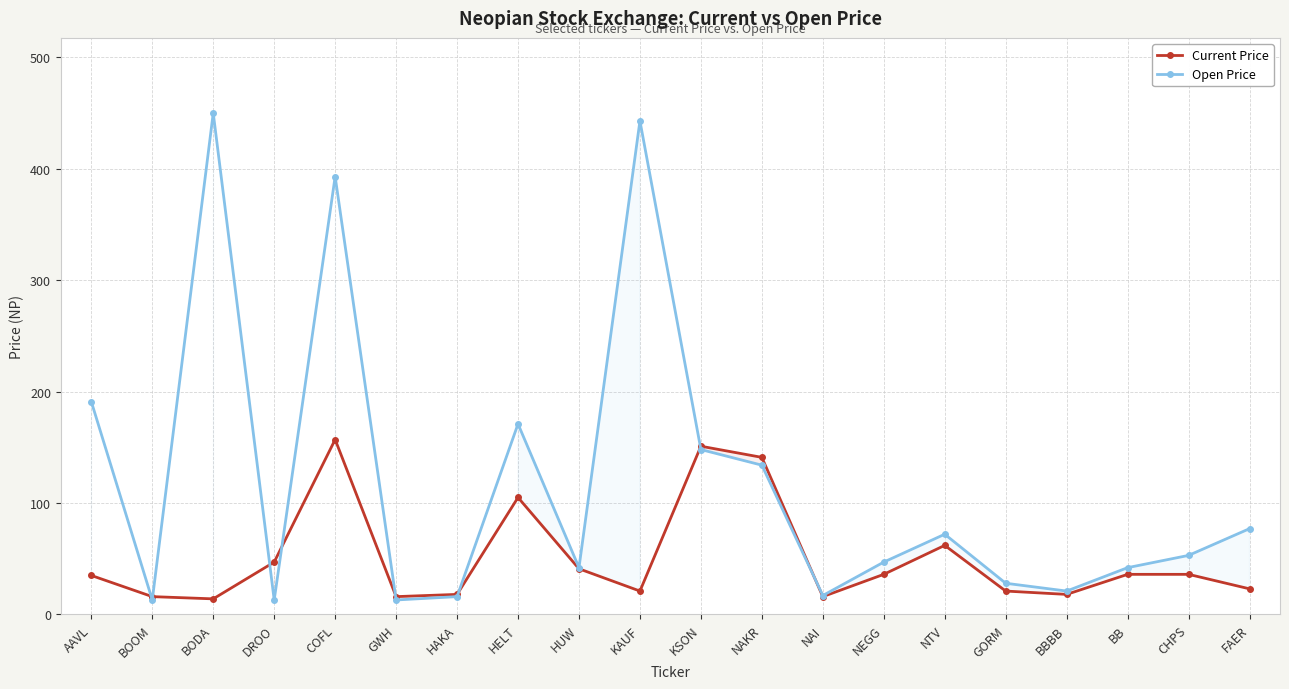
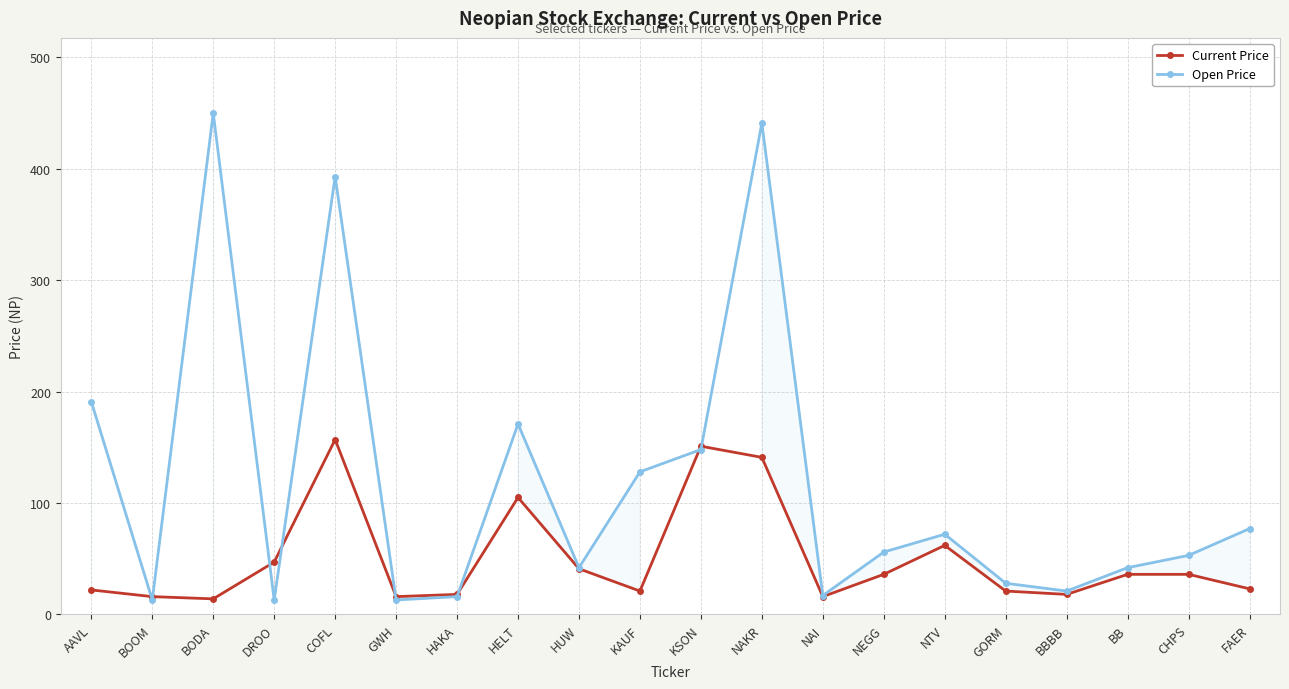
  {
    "Current Price": {
-     "AAVL": 35,
+     "AAVL": 22,
      "BOOM": 16,
      "BODA": 14,
      "DROO": 47,
      "COFL": 157,
      "GWH": 16,
      "HELT": 105,
      "KAUF": 21,
      "KSON": 151,
      "NAKR": 141,
      "NEGG": 36,
      "NTV": 62,
      "GORM": 21,
      "BBBB": 18,
      "BB": 36,
      "CHPS": 36,
      "FAER": 23
    },
    "Open Price": {
      "AAVL": 191,
      "BOOM": 13,
      "BODA": 450,
      "DROO": 13,
      "COFL": 393,
      "GWH": 13,
      "HELT": 171,
-     "KAUF": 443,
+     "KAUF": 128,
      "KSON": 148,
-     "NAKR": 134,
-     "NEGG": 47,
+     "NAKR": 441,
+     "NEGG": 56,
      "NTV": 72,
      "GORM": 28,
      "BBBB": 21,
      "BB": 42,
      "CHPS": 53,
      "FAER": 77
    }
  }
